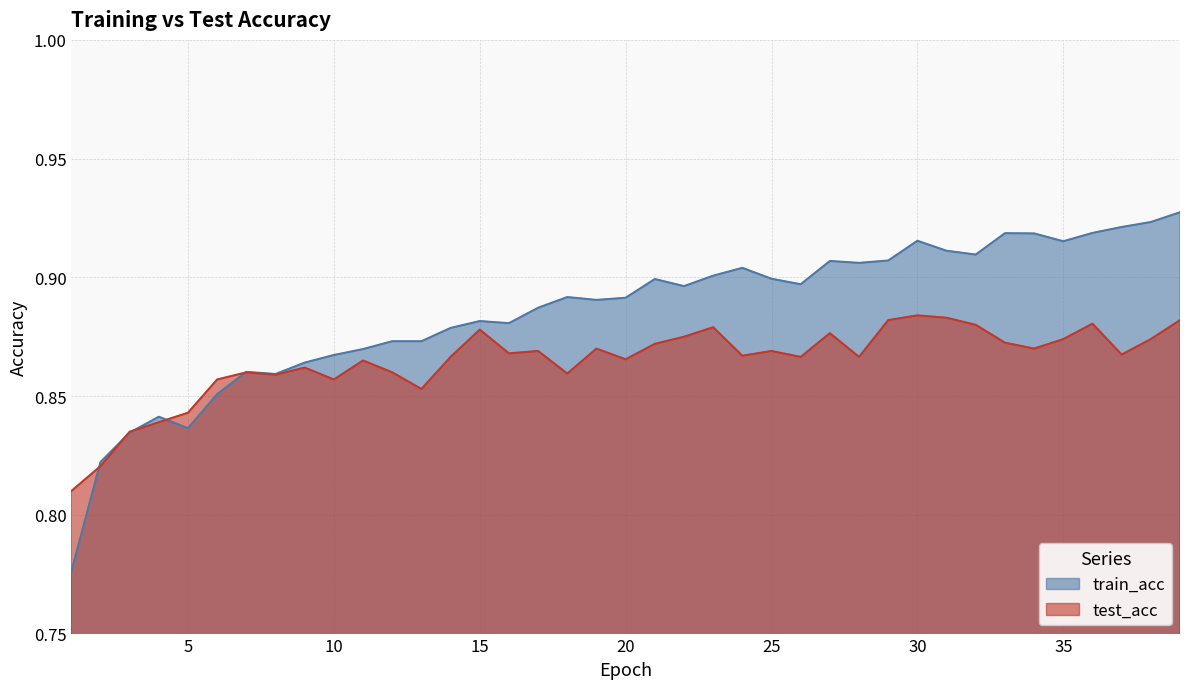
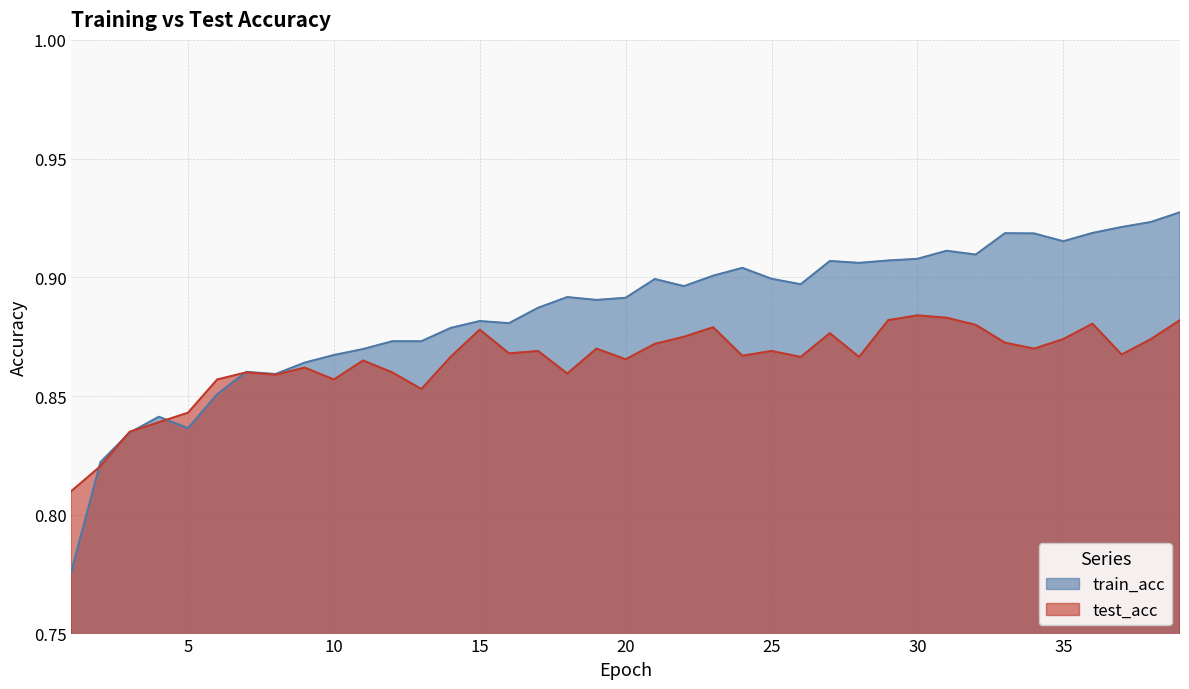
  {
    "train_acc": {
      "5": 0.837,
      "10": 0.867,
      "15": 0.882,
      "20": 0.891,
      "25": 0.899,
-     "30": 0.915,
+     "30": 0.908,
      "35": 0.915
    },
    "test_acc": {
      "5": 0.843,
      "10": 0.857,
      "15": 0.878,
      "20": 0.866,
      "25": 0.869,
      "30": 0.884,
      "35": 0.874
    }
  }
